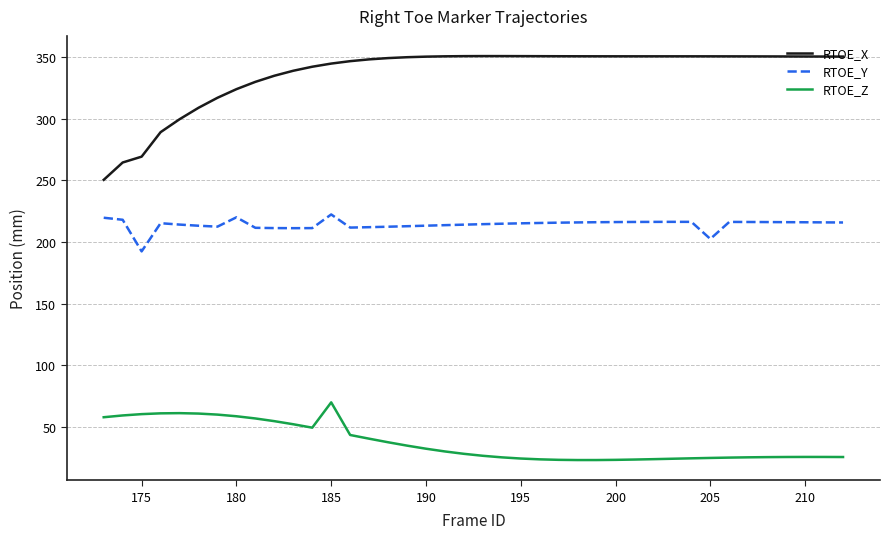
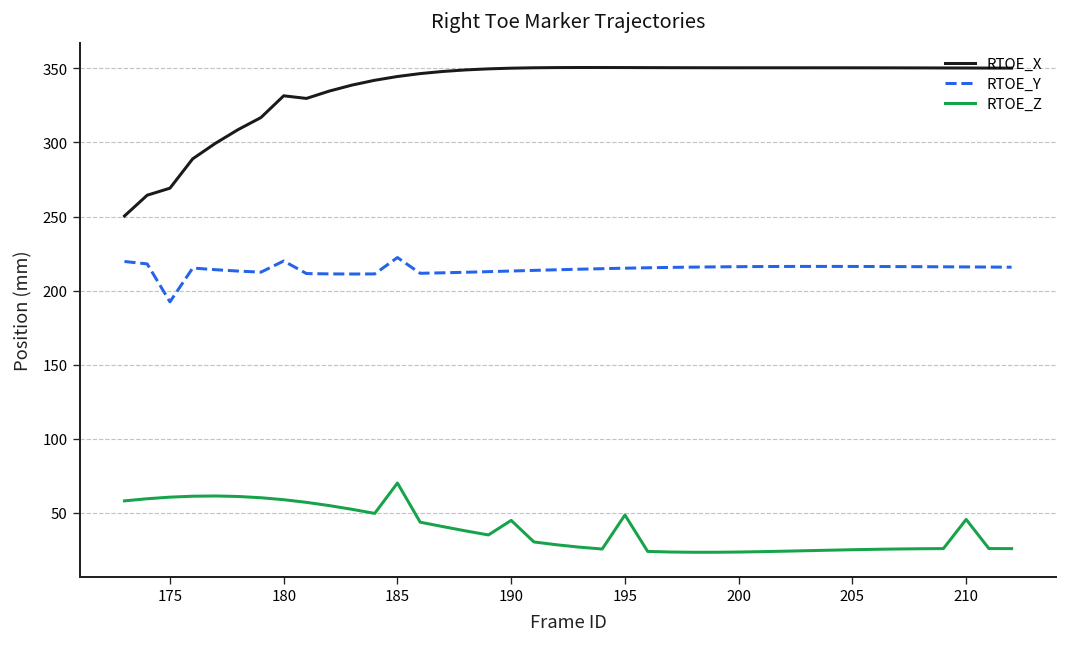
  {
    "RTOE_X": {
      "175": 269,
-     "180": 324,
+     "180": 331,
      "185": 345,
      "190": 350,
      "195": 351,
      "200": 350,
      "205": 350,
      "210": 350
    },
    "RTOE_Y": {
      "175": 192,
      "180": 220,
      "185": 222,
      "190": 213,
      "195": 215,
      "200": 216,
-     "205": 202,
+     "205": 216,
      "210": 216
    },
    "RTOE_Z": {
      "175": 61,
      "180": 59,
      "185": 70,
-     "190": 33,
-     "195": 25,
+     "190": 45,
+     "195": 49,
      "200": 24,
      "205": 25,
-     "210": 26
+     "210": 46
    }
  }
